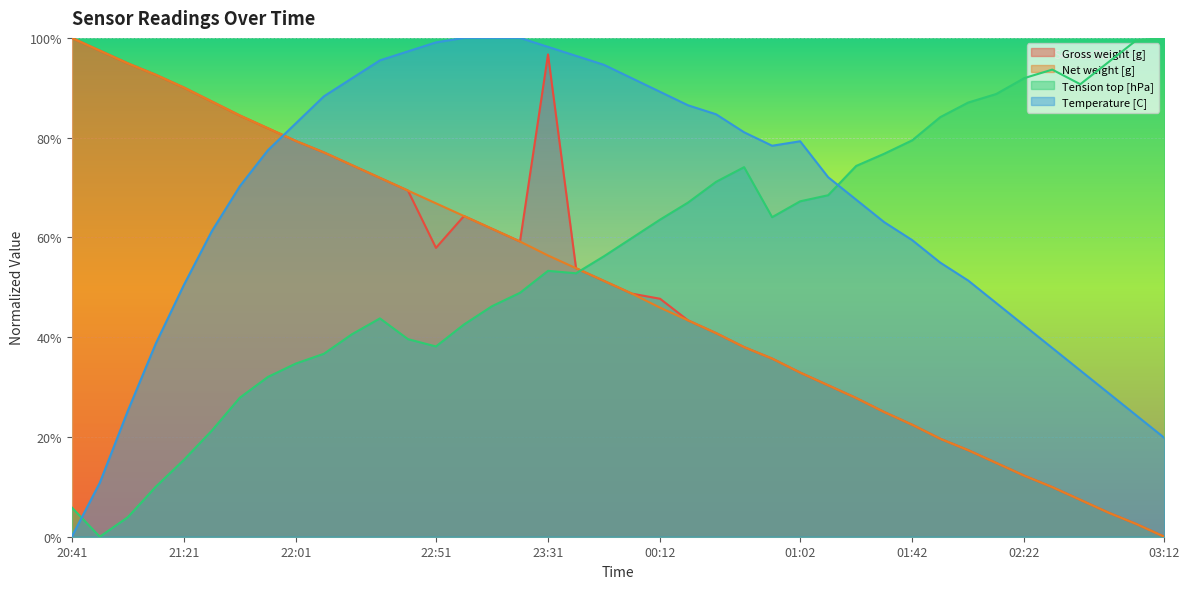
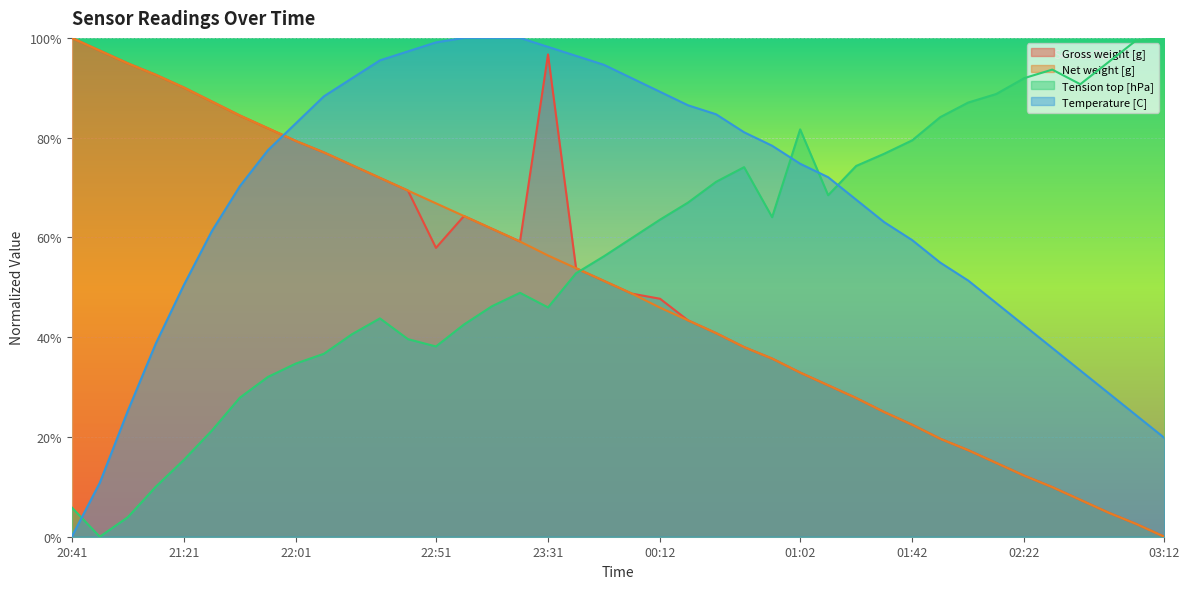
  {
    "Tension top [hPa]": {
      "20:41": "6%",
      "21:21": "15%",
      "22:01": "35%",
      "22:51": "38%",
-     "23:31": "53%",
+     "23:31": "46%",
      "00:12": "64%",
-     "01:02": "67%",
+     "01:02": "82%",
      "01:42": "79%",
      "02:22": "92%",
      "03:12": "100%"
    },
    "Temperature [C]": {
      "20:41": "0%",
      "21:21": "50%",
      "22:01": "83%",
      "22:51": "99%",
      "23:31": "98%",
      "00:12": "89%",
-     "01:02": "79%",
+     "01:02": "75%",
      "01:42": "59%",
      "02:22": "42%",
      "03:12": "20%"
    }
  }
